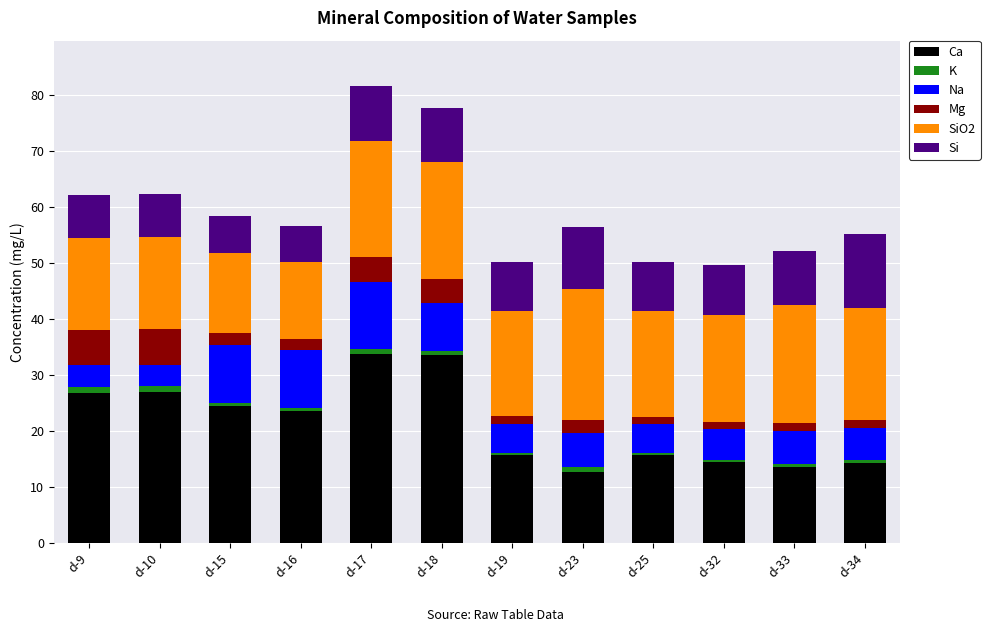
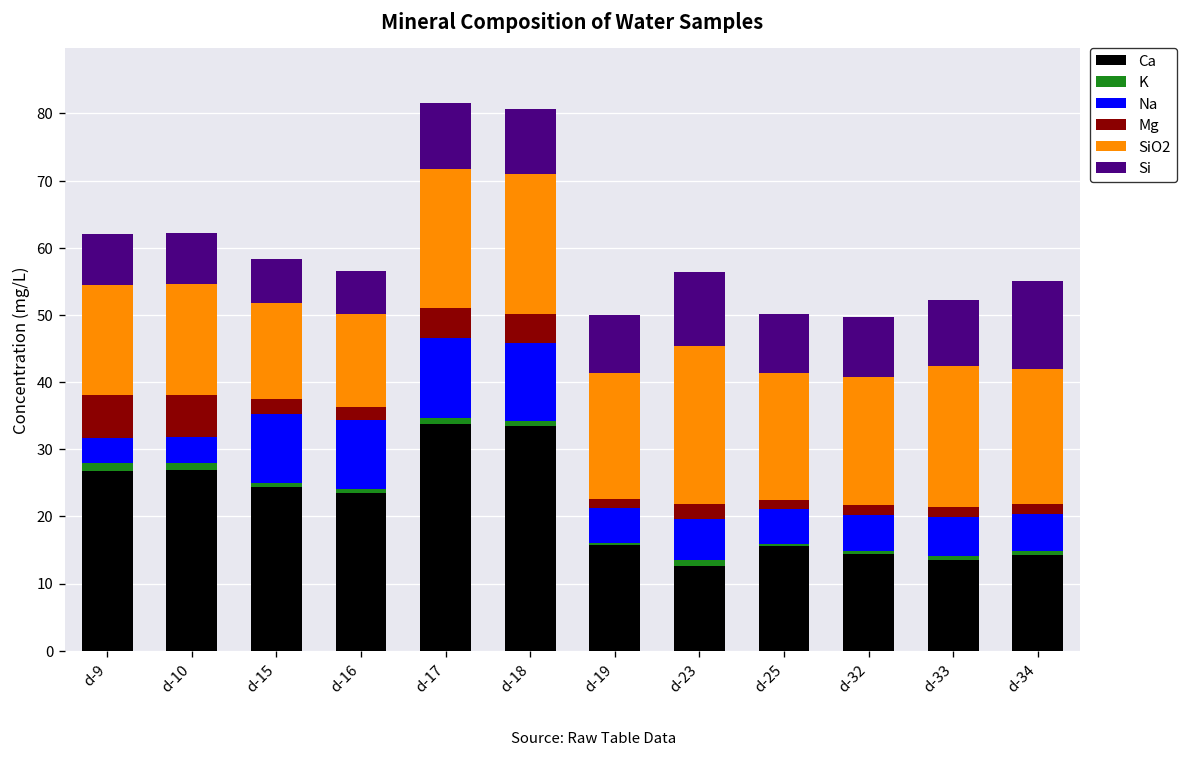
  {
    "Ca": {
      "d-9": 27,
      "d-10": 27,
      "d-15": 24,
      "d-16": 23,
      "d-17": 34,
      "d-18": 33,
      "d-19": 16,
      "d-23": 13,
      "d-25": 16,
      "d-32": 14,
      "d-33": 14,
      "d-34": 14
    },
    "K": {
      "d-9": 1,
      "d-10": 1,
      "d-15": 1,
      "d-16": 1,
      "d-17": 1,
      "d-18": 1,
      "d-23": 1,
      "d-32": 0,
      "d-33": 1,
      "d-34": 1
    },
    "Na": {
      "d-9": 4,
      "d-10": 4,
      "d-15": 10,
      "d-16": 10,
      "d-17": 12,
-     "d-18": 9,
+     "d-18": 12,
      "d-19": 5,
      "d-23": 6,
      "d-25": 5,
      "d-32": 5,
      "d-33": 6,
      "d-34": 6
    },
    "Mg": {
      "d-9": 6,
      "d-10": 6,
      "d-15": 2,
      "d-16": 2,
      "d-17": 4,
      "d-18": 4,
      "d-19": 1,
      "d-23": 2,
      "d-25": 1,
      "d-32": 1,
      "d-33": 2,
      "d-34": 1
    },
    "SiO2": {
      "d-9": 16,
      "d-10": 16,
      "d-15": 14,
      "d-16": 14,
      "d-17": 21,
      "d-18": 21,
      "d-19": 19,
      "d-23": 23,
      "d-25": 19,
      "d-32": 19,
      "d-33": 21,
      "d-34": 20
    },
    "Si": {
      "d-9": 8,
      "d-10": 8,
      "d-15": 7,
      "d-16": 6,
      "d-17": 10,
      "d-18": 10,
      "d-19": 9,
      "d-23": 11,
      "d-25": 9,
      "d-32": 9,
      "d-33": 10,
      "d-34": 13
    }
  }
